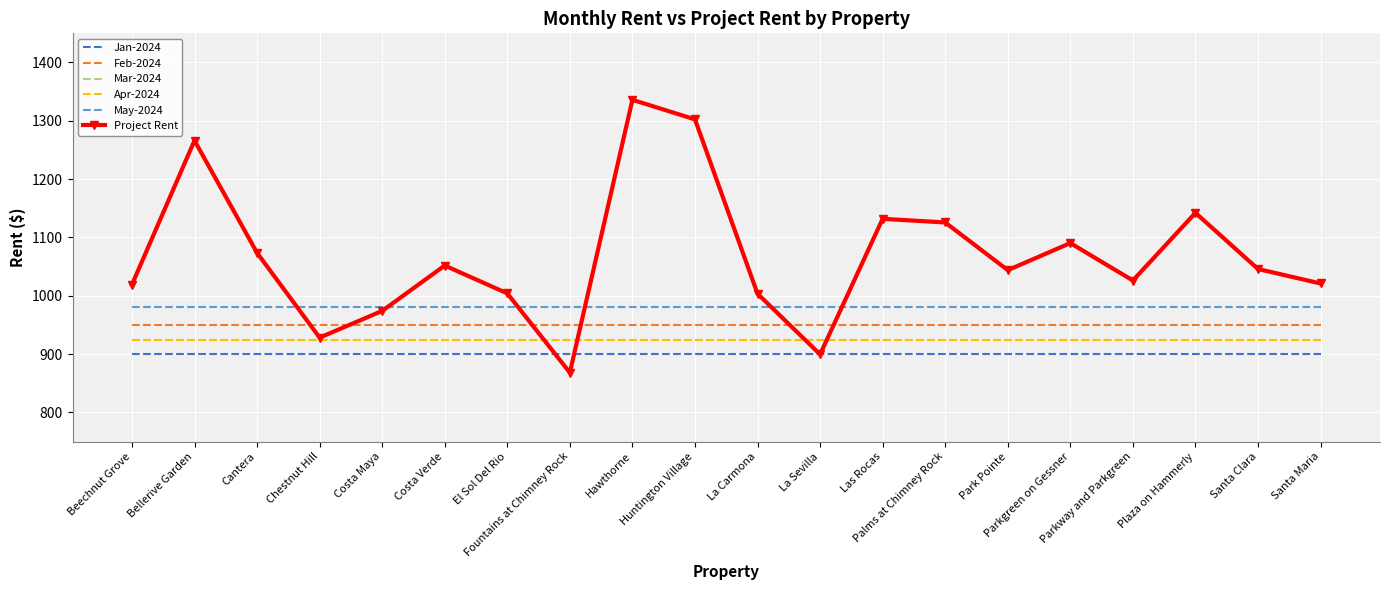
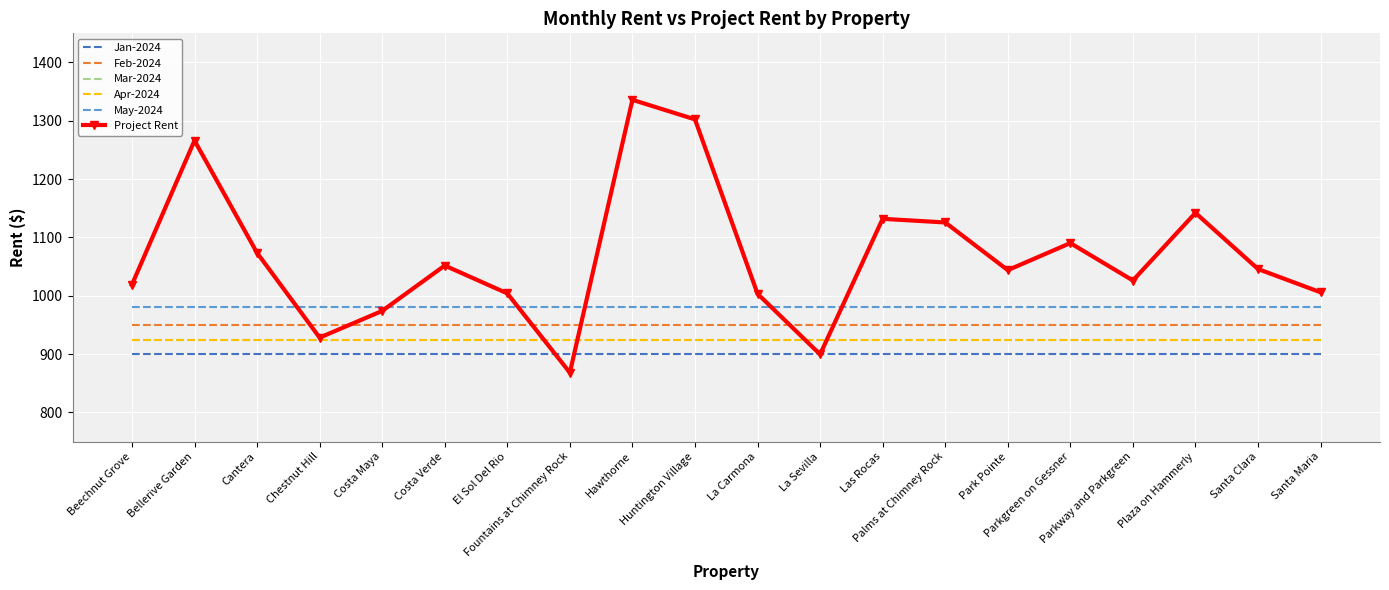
  {
    "Feb-2024": {
      "Beechnut Grove": 950,
      "Bellerive Garden": 950,
      "Cantera": 950,
      "Chestnut Hill": 950,
      "Costa Maya": 950,
      "Costa Verde": 950,
      "El Sol Del Rio": 950,
      "Fountains at Chimney Rock": 950,
      "Hawthorne": 950,
      "Huntington Village": 950,
      "La Carmona": 950,
      "La Sevilla": 950,
      "Las Rocas": 950,
      "Palms at Chimney Rock": 950,
      "Park Pointe": 950,
      "Parkgreen on Gessner": 950,
      "Parkway and Parkgreen": 950,
      "Plaza on Hammerly": 950,
      "Santa Clara": 950,
      "Santa Maria": 950
    },
    "Apr-2024": {
      "Beechnut Grove": 930,
      "Bellerive Garden": 930,
      "Cantera": 930,
      "Costa Maya": 930,
      "Costa Verde": 930,
      "El Sol Del Rio": 930,
      "Fountains at Chimney Rock": 930,
      "Hawthorne": 930,
      "Huntington Village": 930,
      "La Carmona": 930,
      "La Sevilla": 930,
      "Las Rocas": 930,
      "Palms at Chimney Rock": 930,
      "Park Pointe": 930,
      "Parkgreen on Gessner": 930,
      "Parkway and Parkgreen": 930,
      "Plaza on Hammerly": 930,
      "Santa Clara": 930,
      "Santa Maria": 930
    },
    "Project Rent": {
      "Beechnut Grove": 1020,
      "Bellerive Garden": 1270,
      "Cantera": 1070,
      "Costa Maya": 970,
      "Costa Verde": 1050,
      "El Sol Del Rio": 1000,
      "Fountains at Chimney Rock": 870,
      "Hawthorne": 1340,
      "Huntington Village": 1300,
      "La Carmona": 1000,
      "Las Rocas": 1130,
      "Palms at Chimney Rock": 1130,
      "Park Pointe": 1040,
      "Parkgreen on Gessner": 1090,
      "Parkway and Parkgreen": 1030,
      "Plaza on Hammerly": 1140,
      "Santa Clara": 1050,
-     "Santa Maria": 1020
+     "Santa Maria": 1010
    }
  }
